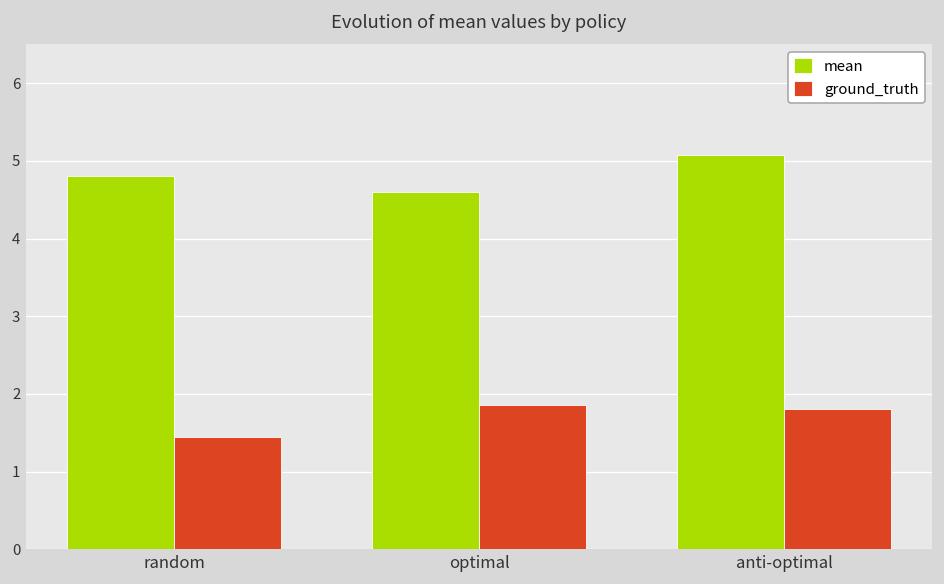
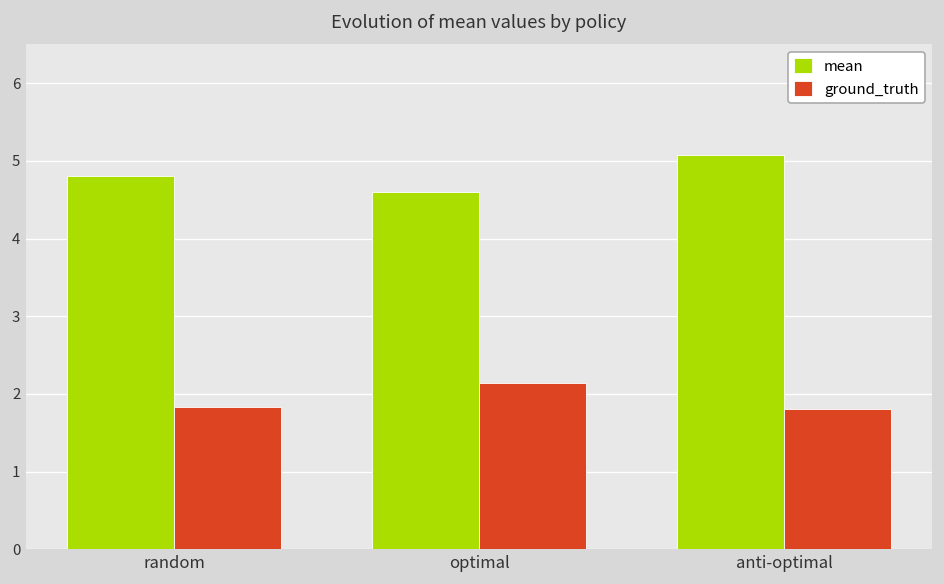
  {
    "mean": {
      "random": 4.8,
      "optimal": 4.6,
      "anti-optimal": 5.1
    },
    "ground_truth": {
-     "random": 1.4,
-     "optimal": 1.9,
+     "random": 1.8,
+     "optimal": 2.1,
      "anti-optimal": 1.8
    }
  }
